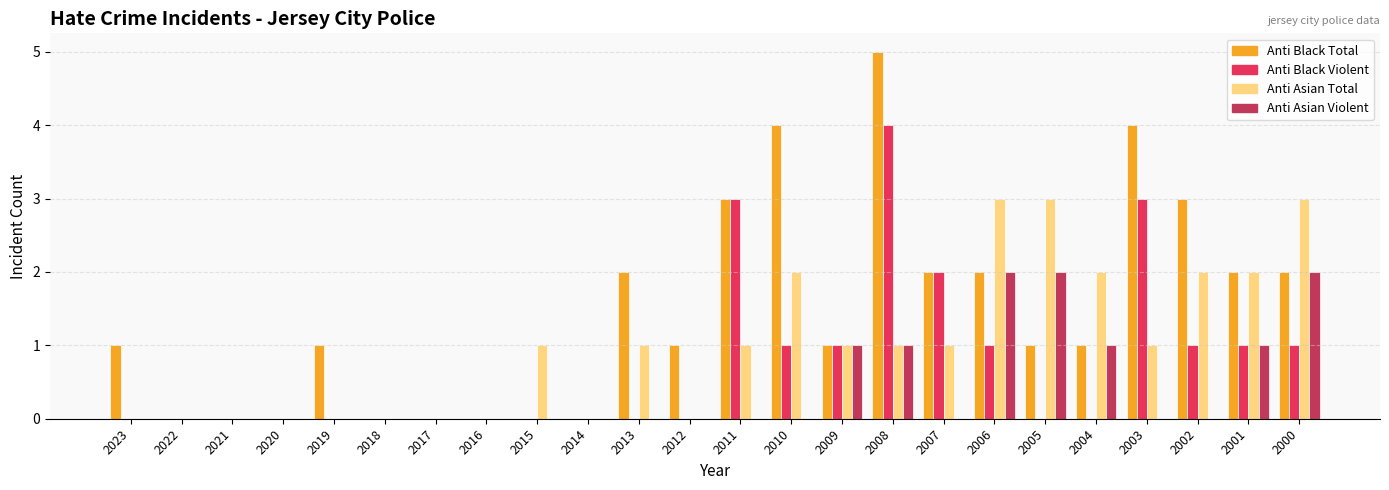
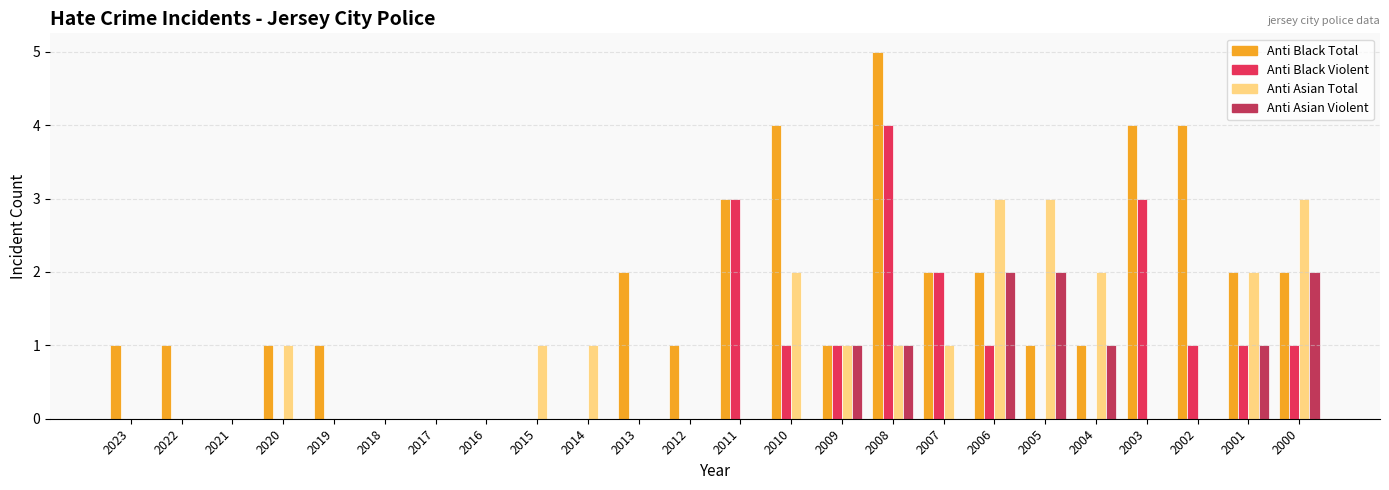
  {
    "Anti Black Total": {
      "2023": 1,
-     "2022": 0,
+     "2022": 1,
      "2021": 0,
-     "2020": 0,
+     "2020": 1,
      "2019": 1,
      "2018": 0,
      "2017": 0,
      "2016": 0,
      "2015": 0,
      "2014": 0,
      "2013": 2,
      "2012": 1,
      "2011": 3,
      "2010": 4,
      "2009": 1,
      "2008": 5,
      "2007": 2,
      "2006": 2,
      "2005": 1,
      "2004": 1,
      "2003": 4,
-     "2002": 3,
+     "2002": 4,
      "2001": 2,
      "2000": 2
    },
    "Anti Asian Total": {
      "2023": 0,
      "2022": 0,
      "2021": 0,
-     "2020": 0,
+     "2020": 1,
      "2019": 0,
      "2018": 0,
      "2017": 0,
      "2016": 0,
      "2015": 1,
-     "2014": 0,
-     "2013": 1,
+     "2014": 1,
+     "2013": 0,
      "2012": 0,
-     "2011": 1,
+     "2011": 0,
      "2010": 2,
      "2009": 1,
      "2008": 1,
      "2007": 1,
      "2006": 3,
      "2005": 3,
      "2004": 2,
-     "2003": 1,
-     "2002": 2,
+     "2003": 0,
+     "2002": 0,
      "2001": 2,
      "2000": 3
    }
  }
